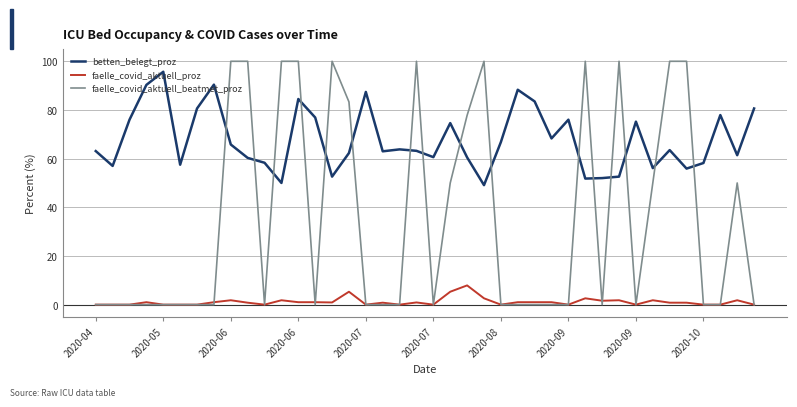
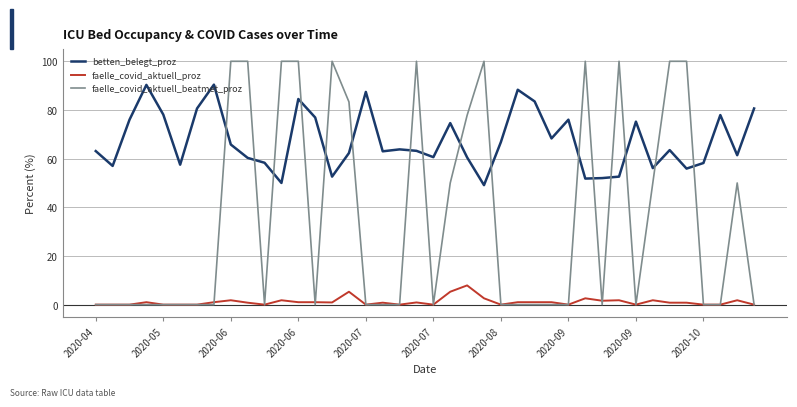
  {
    "betten_belegt_proz": {
      "2020-04": 63,
-     "2020-05": 96,
+     "2020-05": 78,
      "2020-08": 67,
      "2020-10": 58
    }
  }
